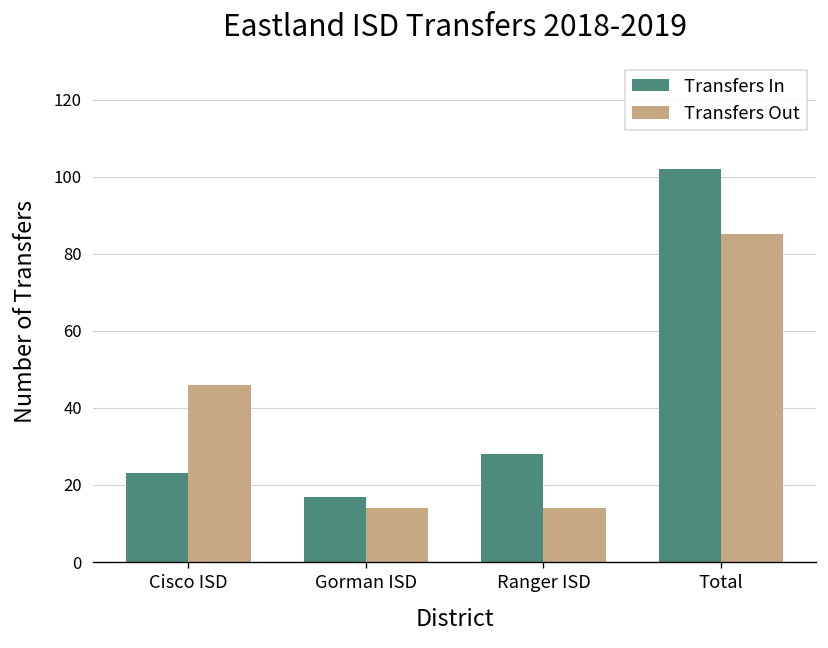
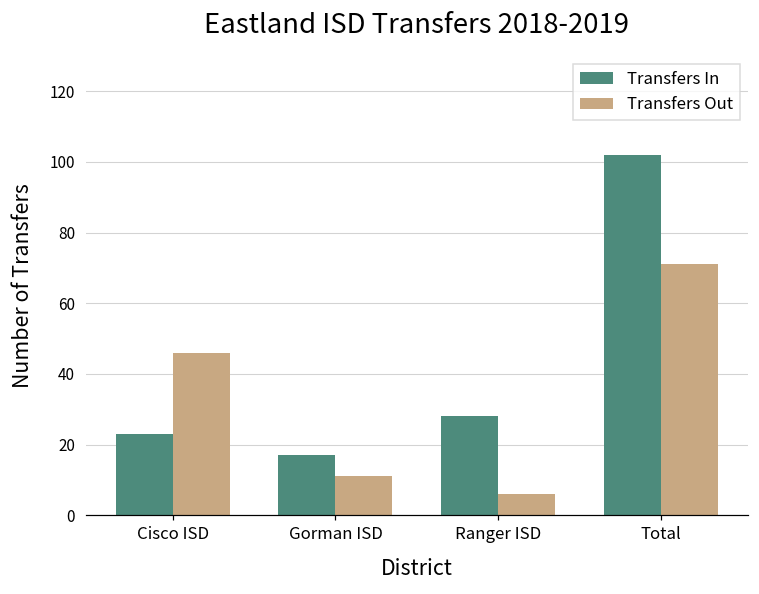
  {
    "Transfers In": {
      "Cisco ISD": 23,
      "Gorman ISD": 17,
      "Ranger ISD": 28,
      "Total": 102
    },
    "Transfers Out": {
      "Cisco ISD": 46,
-     "Gorman ISD": 14,
-     "Ranger ISD": 14,
-     "Total": 85
+     "Gorman ISD": 11,
+     "Ranger ISD": 6,
+     "Total": 71
    }
  }
